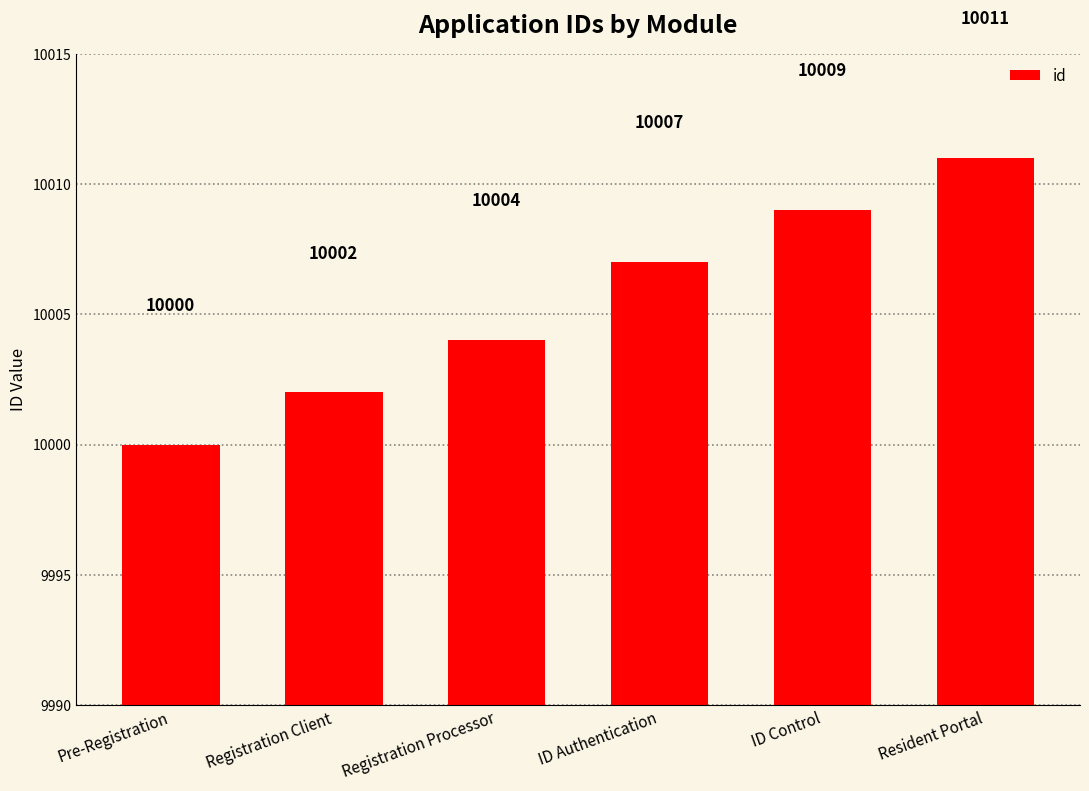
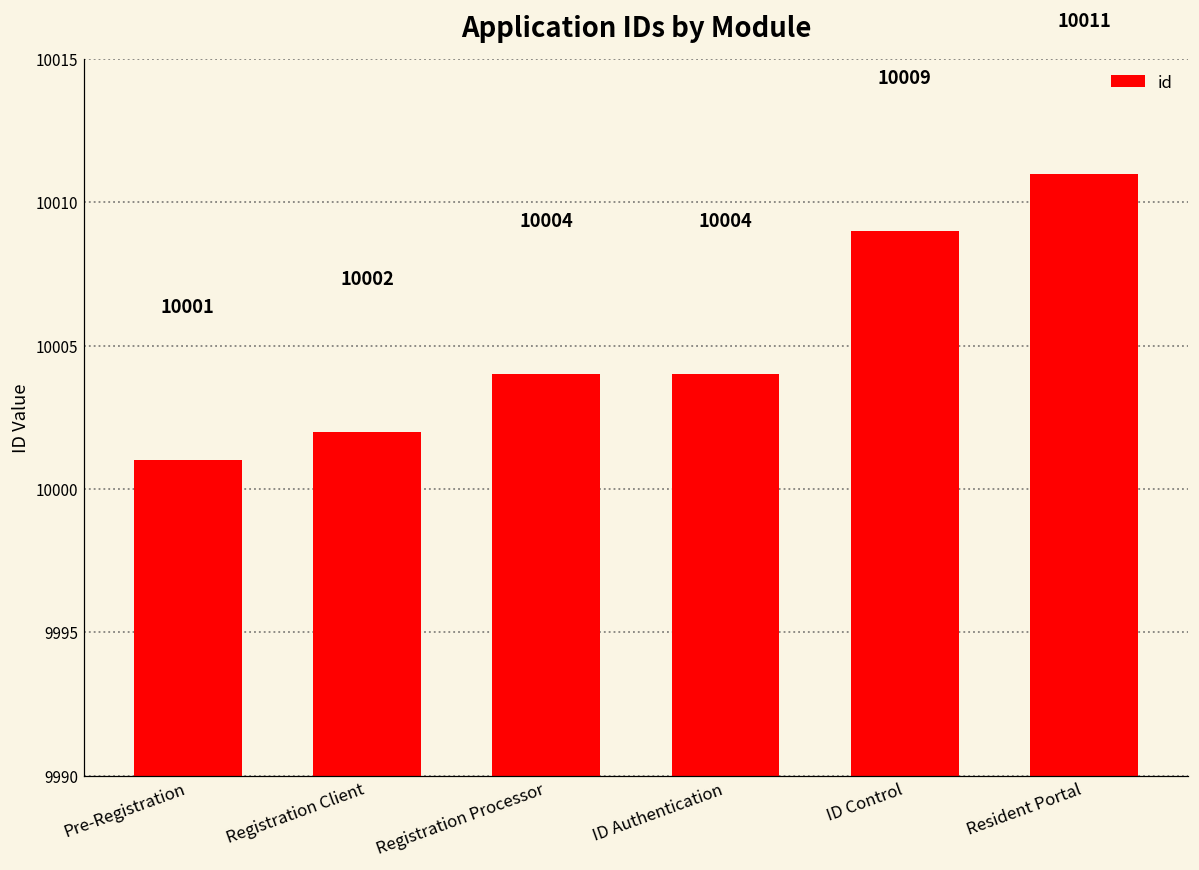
  {
-   "Pre-Registration": 10000,
-   "ID Authentication": 10007
+   "Pre-Registration": 10001,
+   "ID Authentication": 10004
  }
